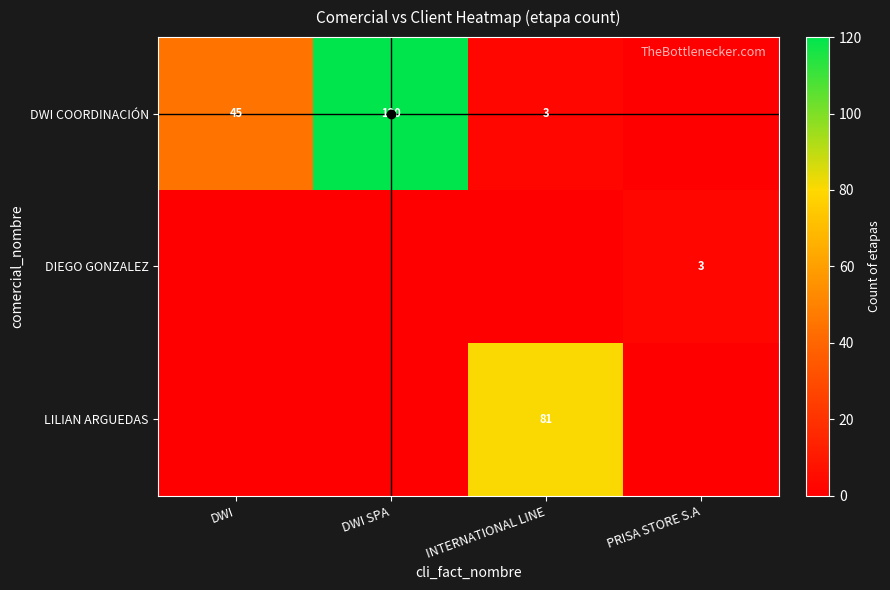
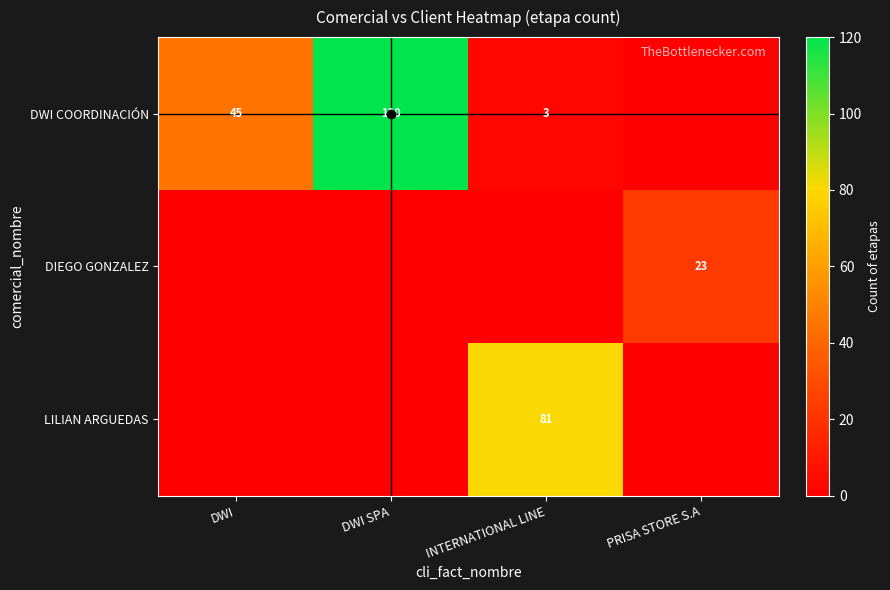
  {
    "DWI COORDINACIÓN": {
      "DWI": 45,
      "INTERNATIONAL LINE": 3
    },
    "DIEGO GONZALEZ": {
-     "PRISA STORE S.A": 3
+     "PRISA STORE S.A": 23
    },
    "LILIAN ARGUEDAS": {
      "INTERNATIONAL LINE": 81
    }
  }
